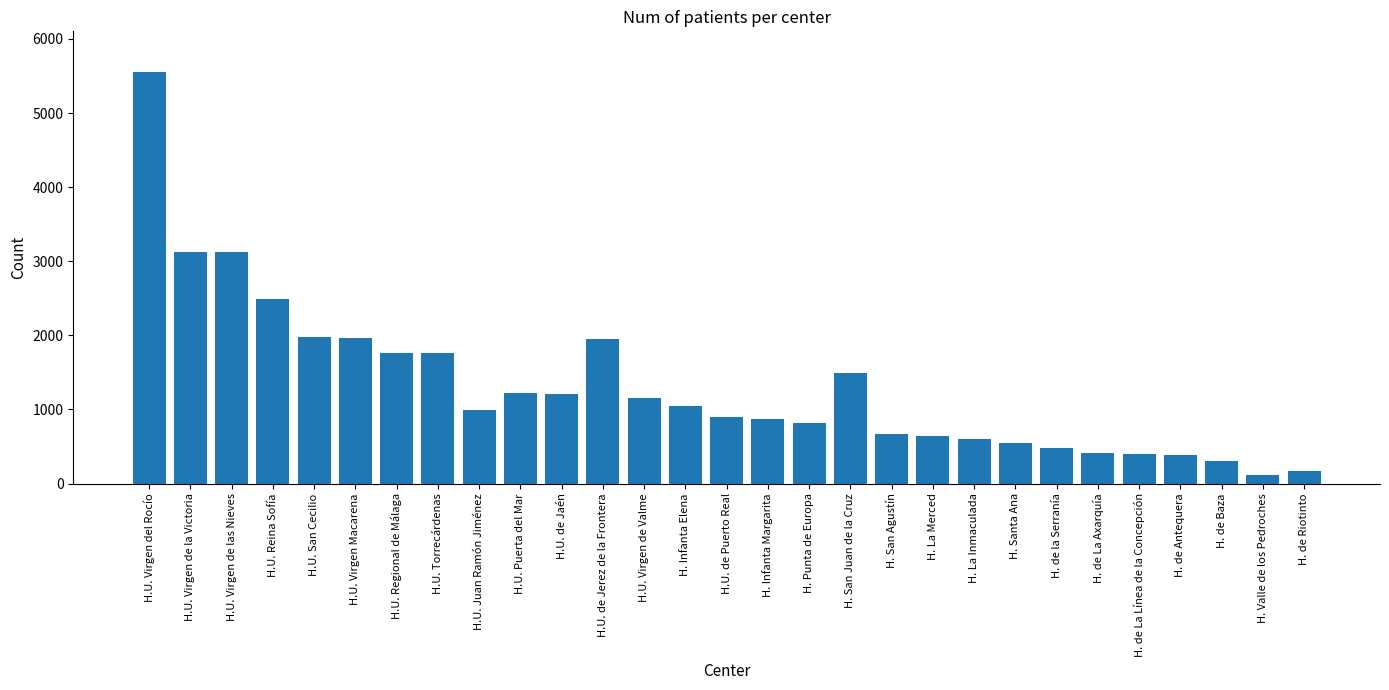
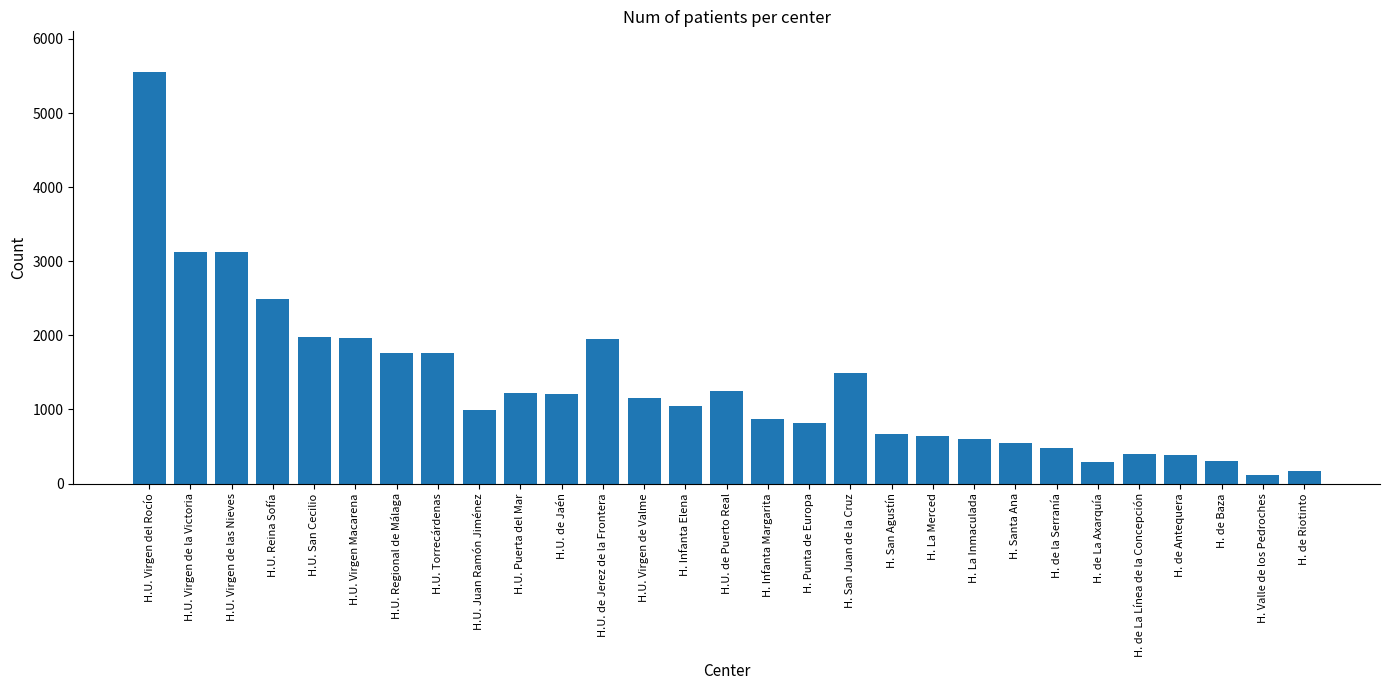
  {
    "H.U. Virgen del Rocío": 5500,
    "H.U. Virgen de la Victoria": 3100,
    "H.U. Virgen de las Nieves": 3100,
    "H.U. Reina Sofía": 2500,
    "H.U. San Cecilio": 2000,
    "H.U. Virgen Macarena": 2000,
    "H.U. Regional de Málaga": 1800,
    "H.U. Torrecárdenas": 1800,
    "H.U. Juan Ramón Jiménez": 1000,
    "H.U. Puerta del Mar": 1200,
    "H.U. de Jaén": 1200,
    "H.U. de Jerez de la Frontera": 1900,
    "H.U. Virgen de Valme": 1200,
    "H. Infanta Elena": 1000,
-   "H.U. de Puerto Real": 900,
+   "H.U. de Puerto Real": 1300,
    "H. Infanta Margarita": 900,
    "H. Punta de Europa": 800,
    "H. San Juan de la Cruz": 1500,
    "H. San Agustín": 700,
    "H. La Merced": 600,
    "H. La Inmaculada": 600,
    "H. Santa Ana": 500,
    "H. de la Serranía": 500,
-   "H. de La Axarquía": 400,
+   "H. de La Axarquía": 300,
    "H. de La Línea de la Concepción": 400,
    "H. de Antequera": 400,
    "H. de Baza": 300,
    "H. Valle de los Pedroches": 100,
    "H. de Riotinto": 200
  }
